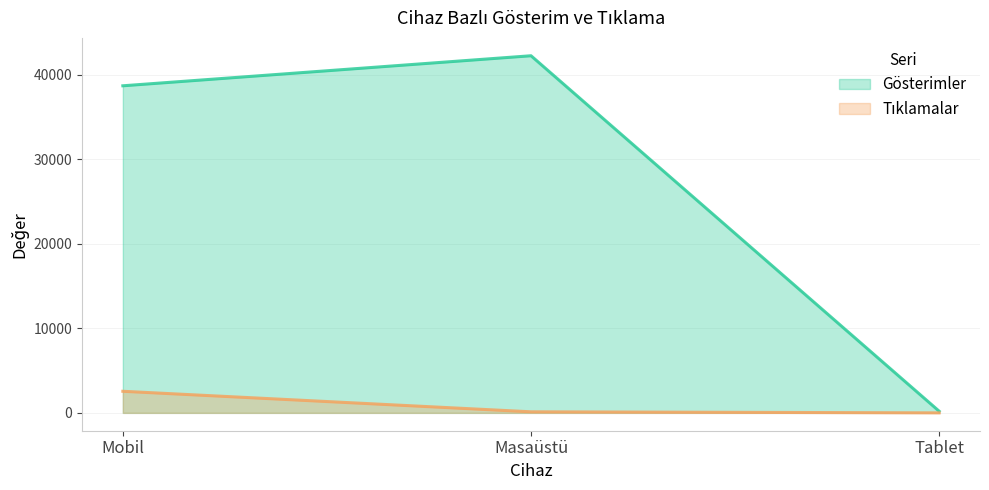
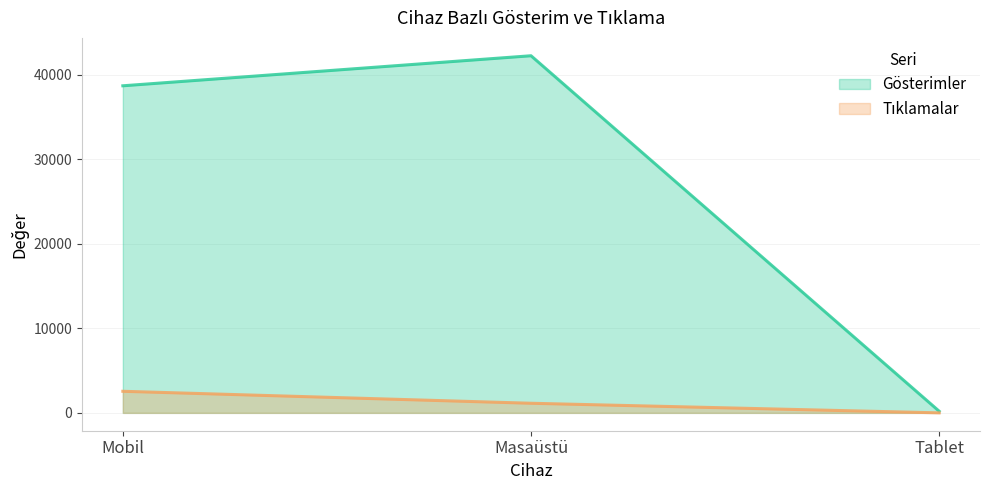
  {
    "Gösterimler": {
      "Mobil": 39000,
      "Masaüstü": 42000
    },
    "Tıklamalar": {
      "Mobil": 3000,
-     "Masaüstü": 0
+     "Masaüstü": 1000
    }
  }
